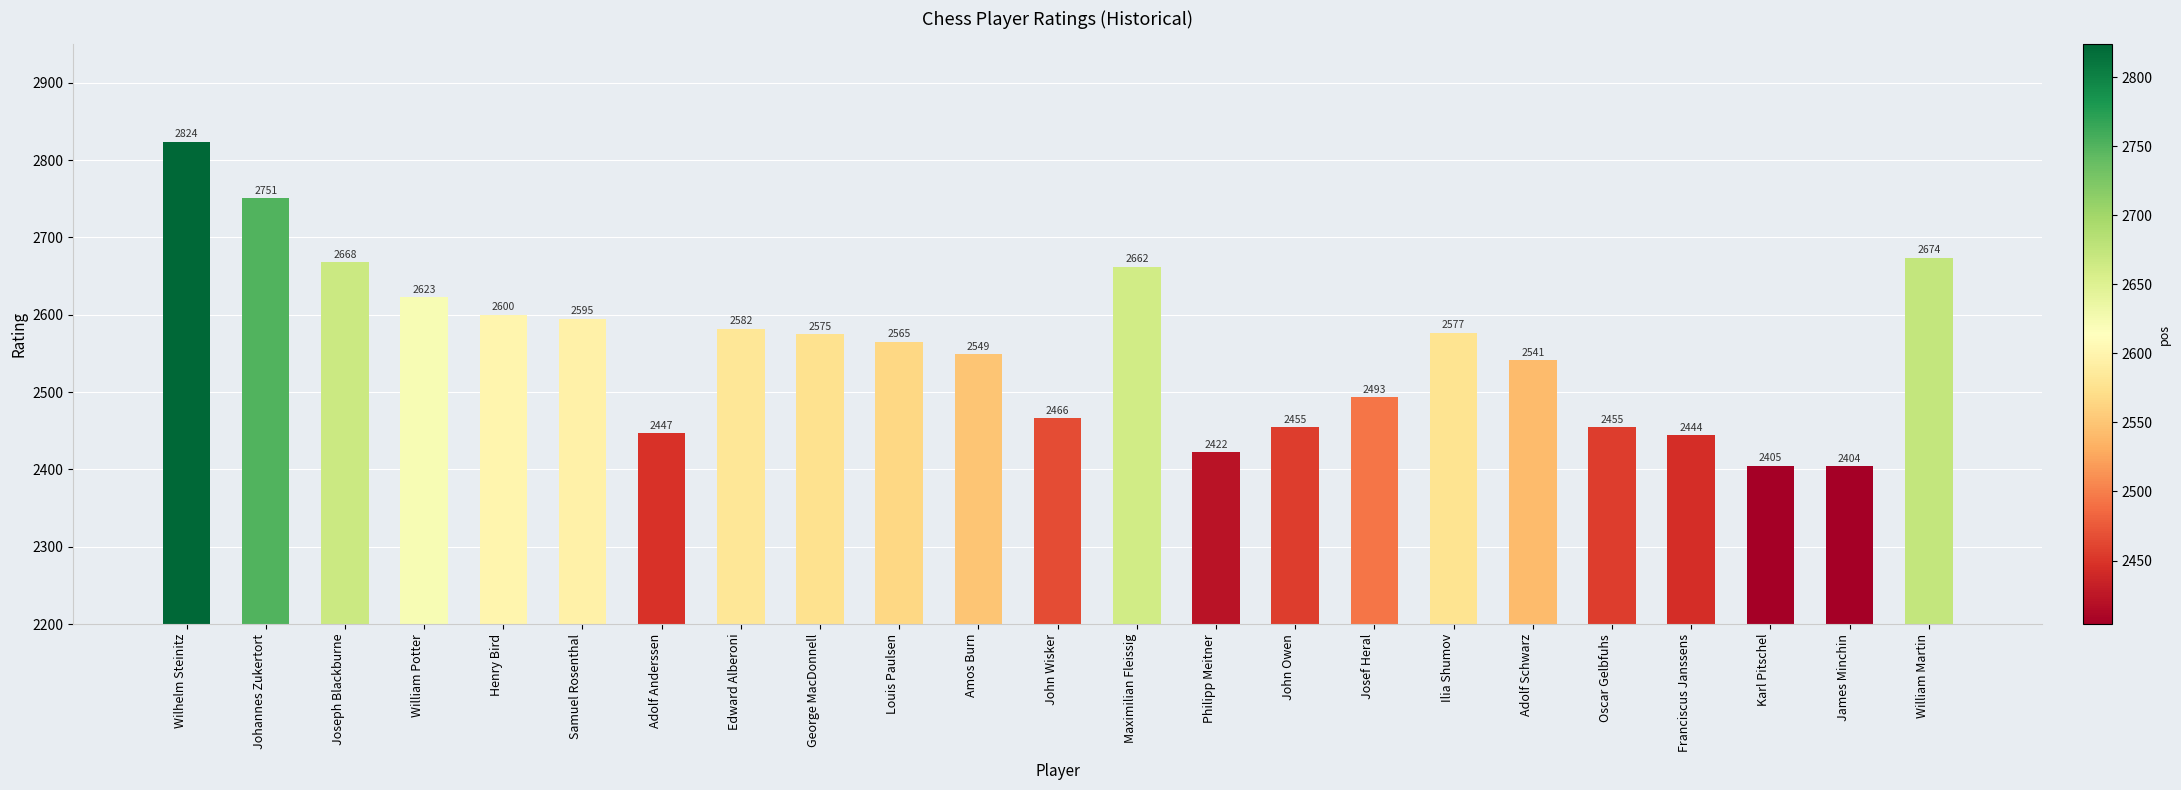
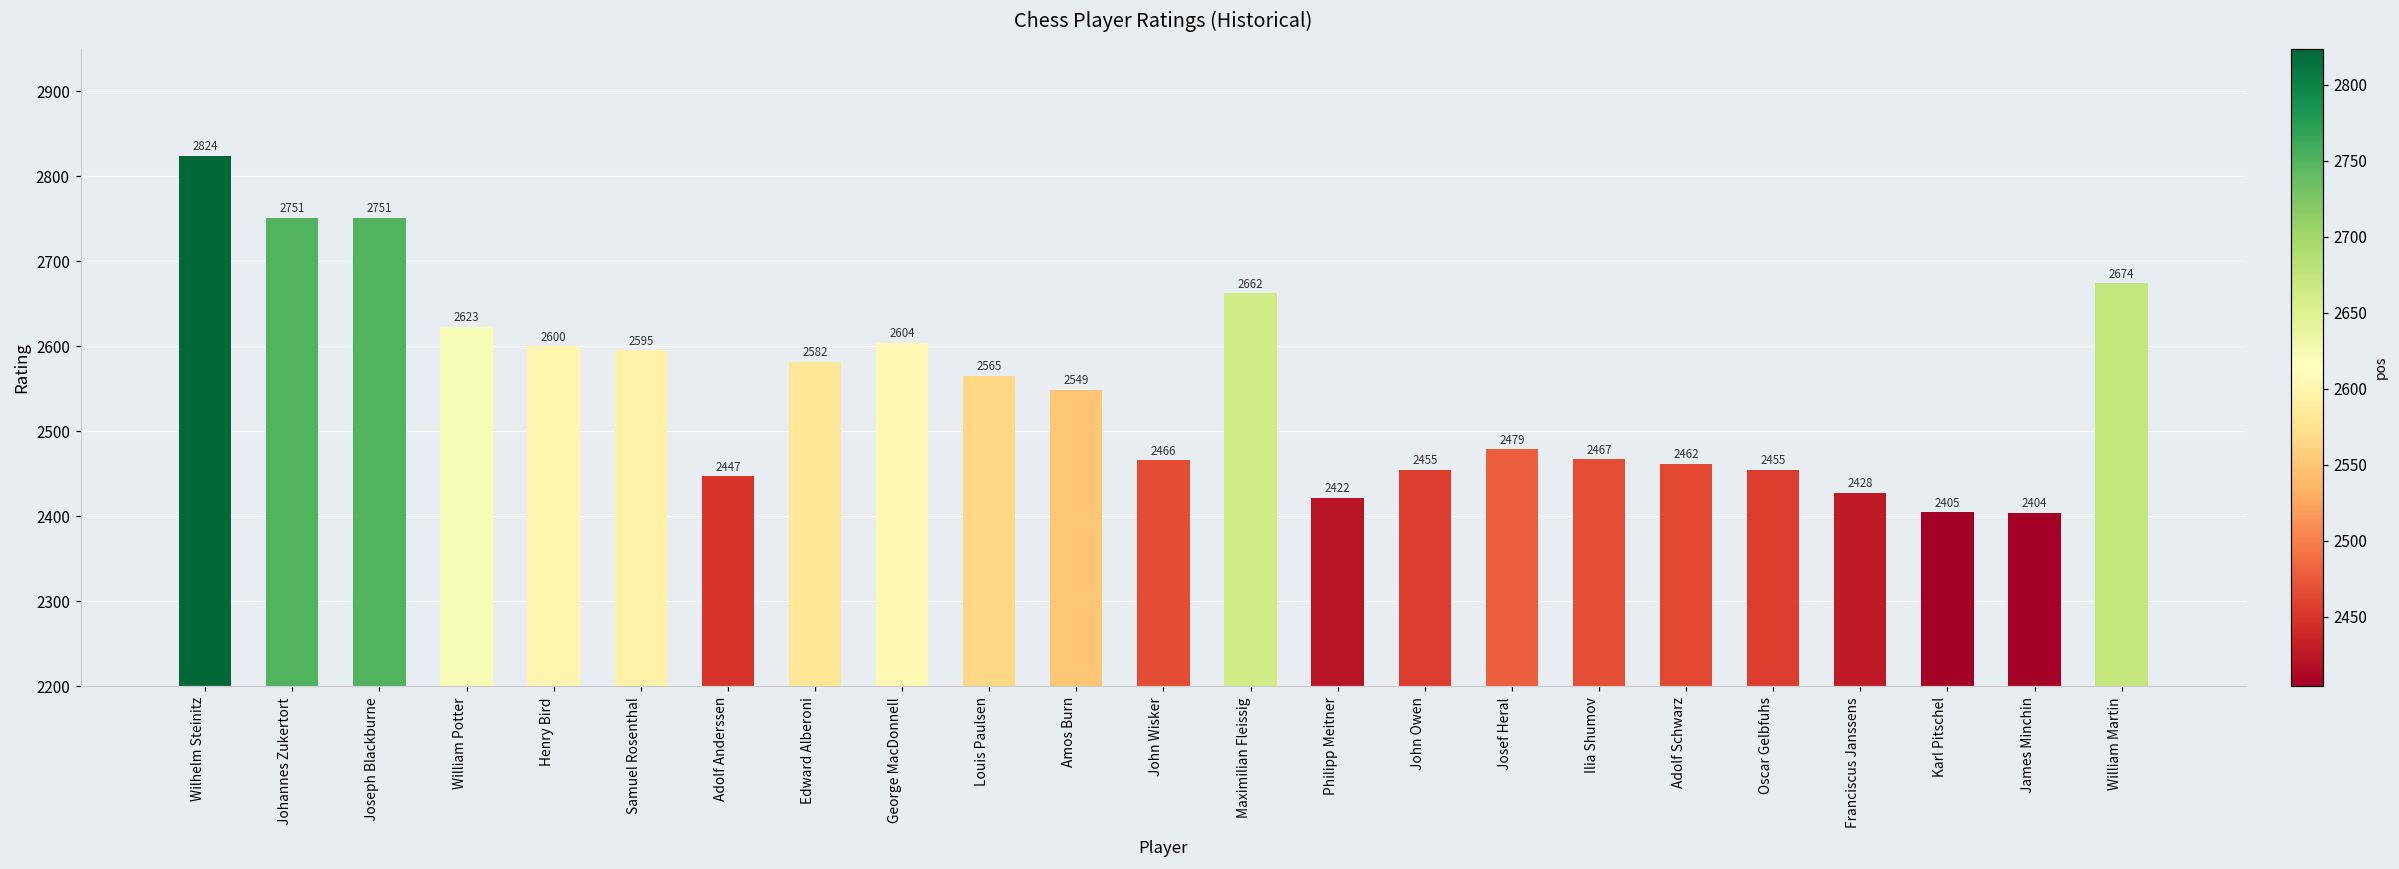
  {
    "Wilhelm Steinitz": 2824,
    "Johannes Zukertort": 2751,
-   "Joseph Blackburne": 2668,
+   "Joseph Blackburne": 2751,
    "William Potter": 2623,
    "Henry Bird": 2600,
    "Samuel Rosenthal": 2595,
    "Adolf Anderssen": 2447,
    "Edward Alberoni": 2582,
-   "George MacDonnell": 2575,
+   "George MacDonnell": 2604,
    "Louis Paulsen": 2565,
    "Amos Burn": 2549,
    "John Wisker": 2466,
    "Maximilian Fleissig": 2662,
    "Philipp Meitner": 2422,
    "John Owen": 2455,
-   "Josef Heral": 2493,
-   "Ilia Shumov": 2577,
-   "Adolf Schwarz": 2541,
+   "Josef Heral": 2479,
+   "Ilia Shumov": 2467,
+   "Adolf Schwarz": 2462,
    "Oscar Gelbfuhs": 2455,
-   "Franciscus Janssens": 2444,
+   "Franciscus Janssens": 2428,
    "Karl Pitschel": 2405,
    "James Minchin": 2404,
    "William Martin": 2674
  }
